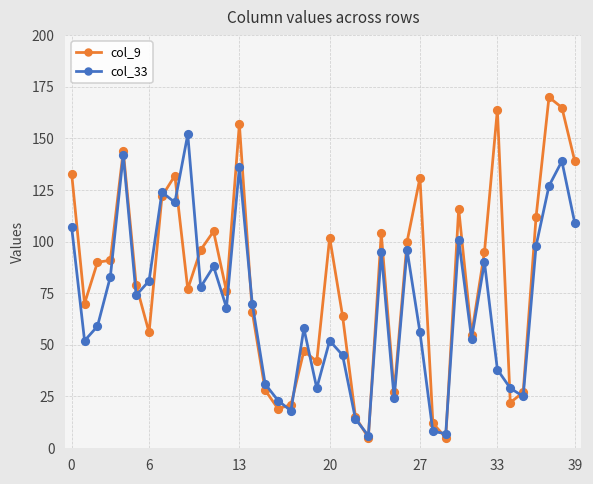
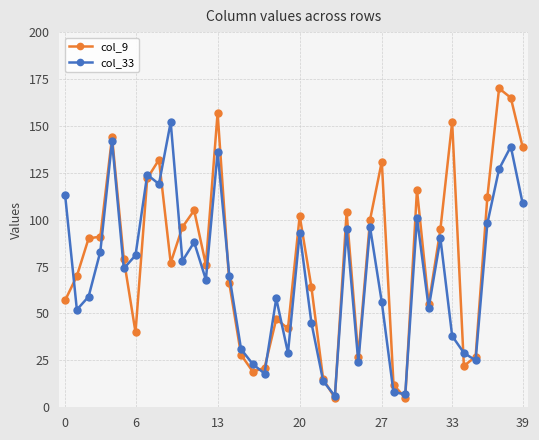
  {
    "col_9": {
-     "0": 133,
-     "6": 56,
+     "0": 57,
+     "6": 40,
      "13": 157,
      "20": 102,
      "27": 131,
-     "33": 164,
+     "33": 152,
      "39": 139
    },
    "col_33": {
-     "0": 107,
+     "0": 113,
      "6": 81,
      "13": 136,
-     "20": 52,
+     "20": 93,
      "27": 56,
      "33": 38,
      "39": 109
    }
  }
